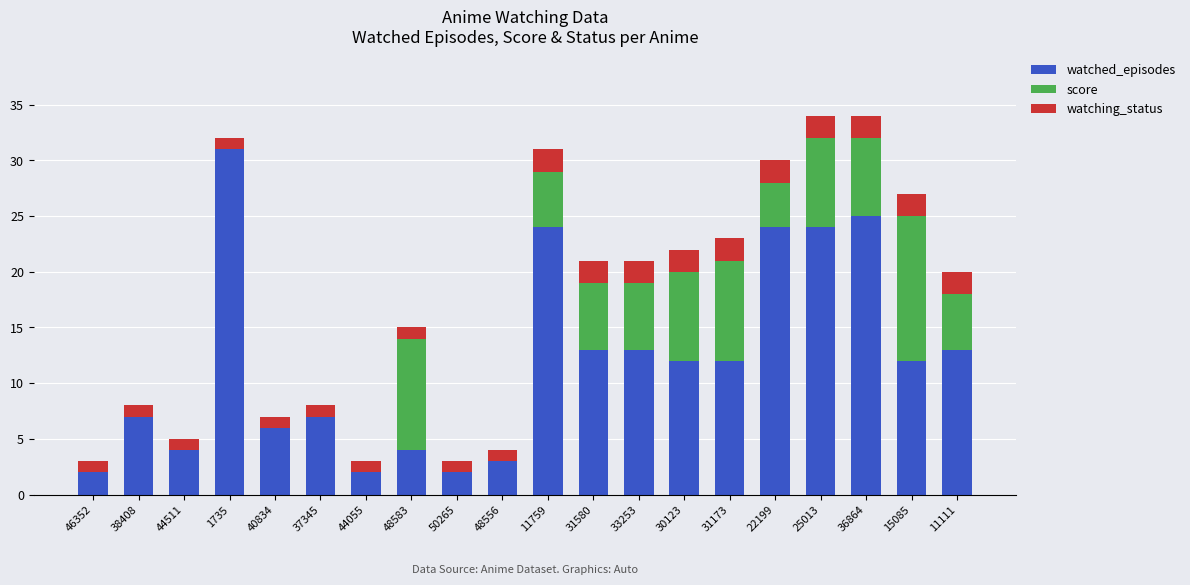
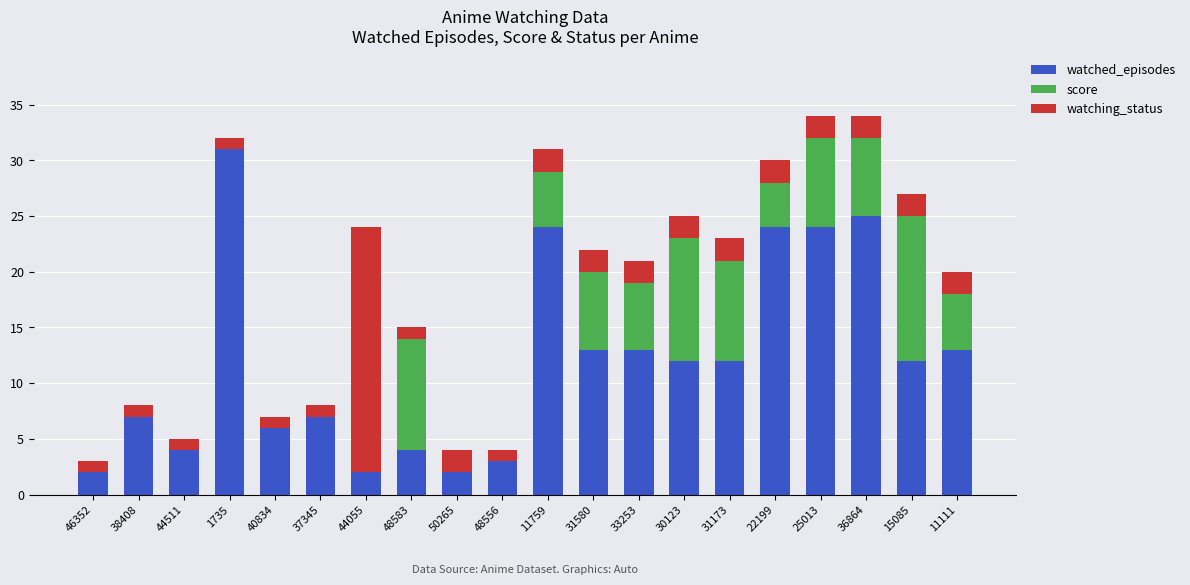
  {
    "watched_episodes": {
      "46352": 2,
      "38408": 7,
      "44511": 4,
      "1735": 31,
      "40834": 6,
      "37345": 7,
      "44055": 2,
      "48583": 4,
      "50265": 2,
      "48556": 3,
      "11759": 24,
      "31580": 13,
      "33253": 13,
      "30123": 12,
      "31173": 12,
      "22199": 24,
      "25013": 24,
      "36864": 25,
      "15085": 12,
      "11111": 13
    },
    "score": {
      "46352": 0,
      "38408": 0,
      "44511": 0,
      "1735": 0,
      "40834": 0,
      "37345": 0,
      "44055": 0,
      "48583": 10,
      "50265": 0,
      "48556": 0,
      "11759": 5,
-     "31580": 6,
+     "31580": 7,
      "33253": 6,
-     "30123": 8,
+     "30123": 11,
      "31173": 9,
      "22199": 4,
      "25013": 8,
      "36864": 7,
      "15085": 13,
      "11111": 5
    },
    "watching_status": {
      "46352": 1,
      "38408": 1,
      "44511": 1,
      "1735": 1,
      "40834": 1,
      "37345": 1,
-     "44055": 1,
+     "44055": 22,
      "48583": 1,
-     "50265": 1,
+     "50265": 2,
      "48556": 1,
      "11759": 2,
      "31580": 2,
      "33253": 2,
      "30123": 2,
      "31173": 2,
      "22199": 2,
      "25013": 2,
      "36864": 2,
      "15085": 2,
      "11111": 2
    }
  }
